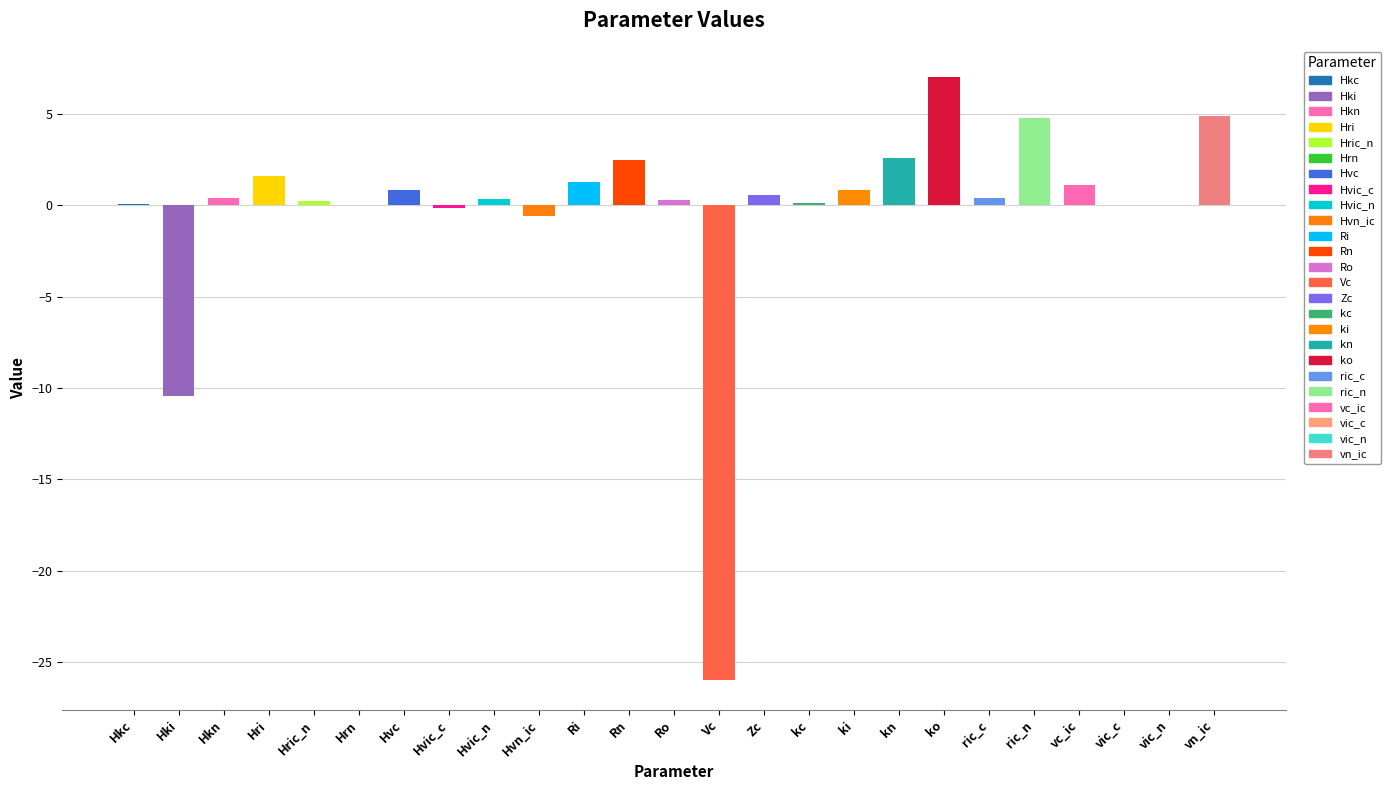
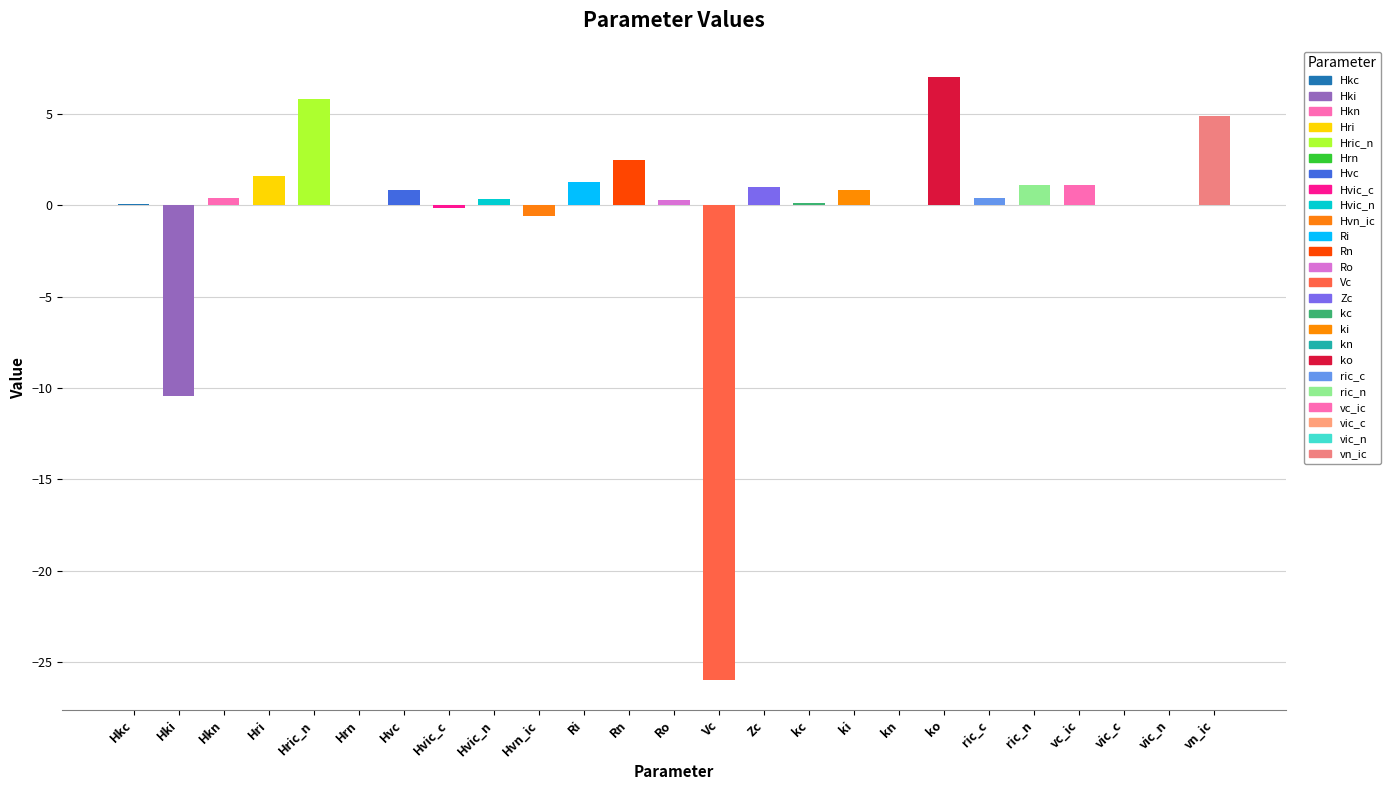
  {
    "Hki": -10.4,
    "Hkn": 0.4,
    "Hri": 1.6,
-   "Hric_n": 0.2,
+   "Hric_n": 5.8,
    "Hvc": 0.8,
    "Hvic_n": 0.4,
    "Hvn_ic": -0.6,
    "Ri": 1.3,
    "Rn": 2.5,
    "Ro": 0.3,
    "Vc": -26.0,
-   "Zc": 0.6,
+   "Zc": 1.0,
    "ki": 0.9,
-   "kn": 2.6,
+   "kn": 0.0,
    "ko": 7.1,
    "ric_c": 0.4,
-   "ric_n": 4.8,
+   "ric_n": 1.1,
    "vc_ic": 1.1,
    "vn_ic": 4.9
  }
